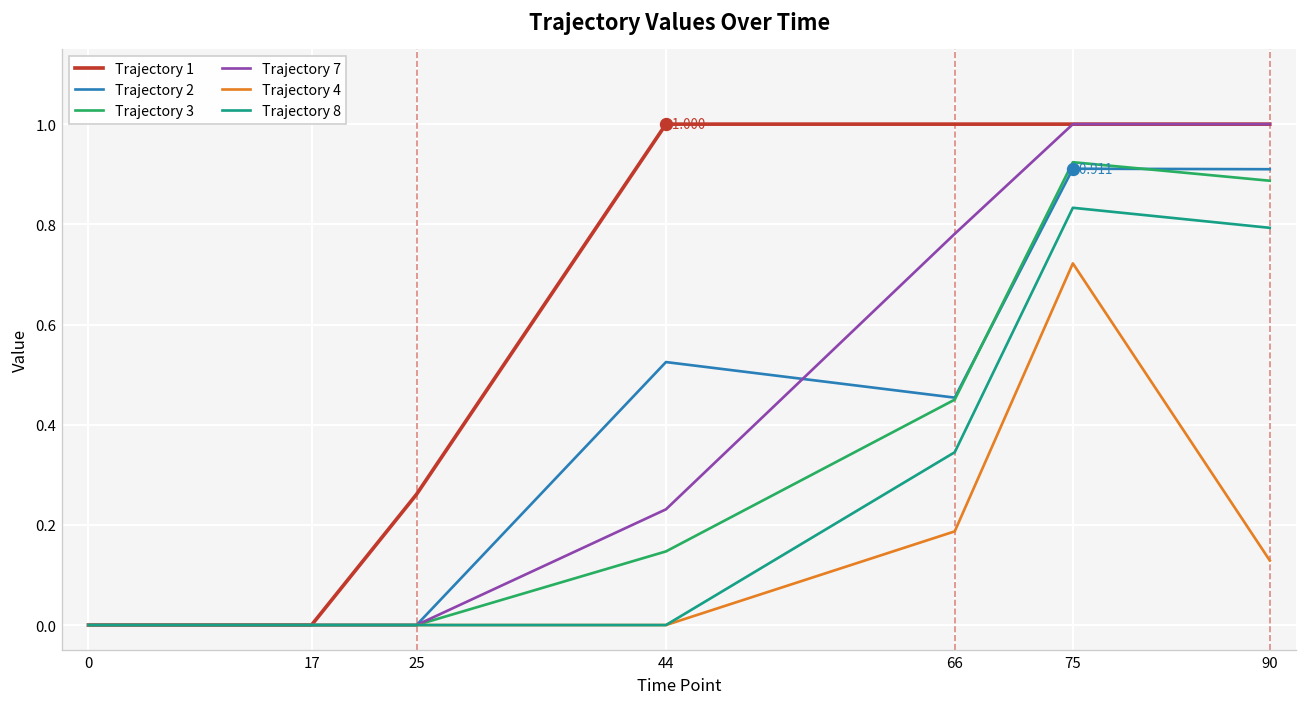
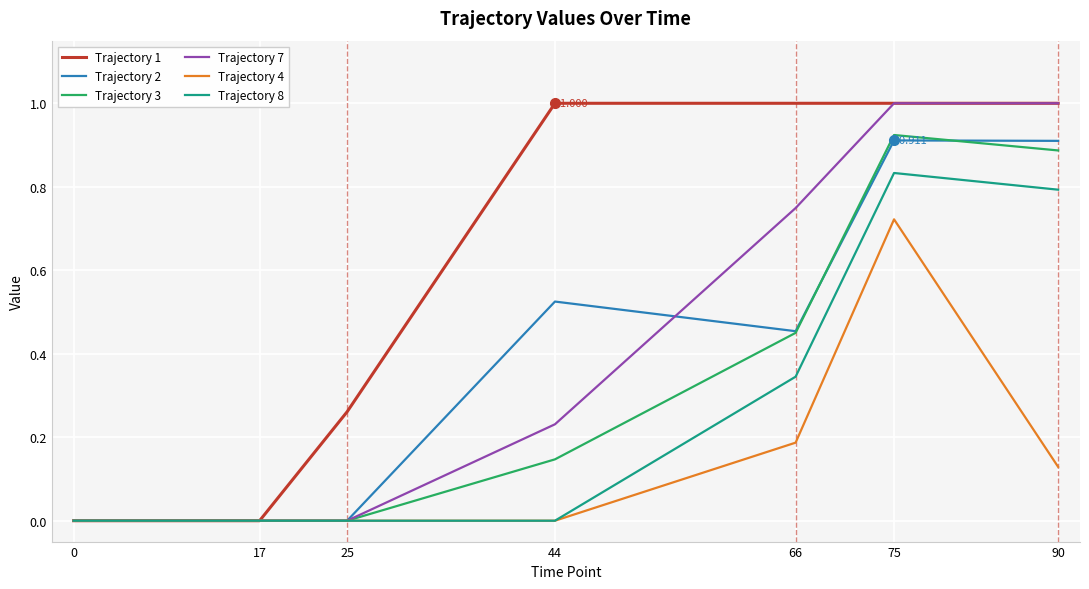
  {
    "Trajectory 7": {
      "44": 0.23,
-     "66": 0.78
+     "66": 0.75
    },
    "Trajectory 4": {
      "66": 0.19,
      "75": 0.72,
      "90": 0.13
    }
  }
